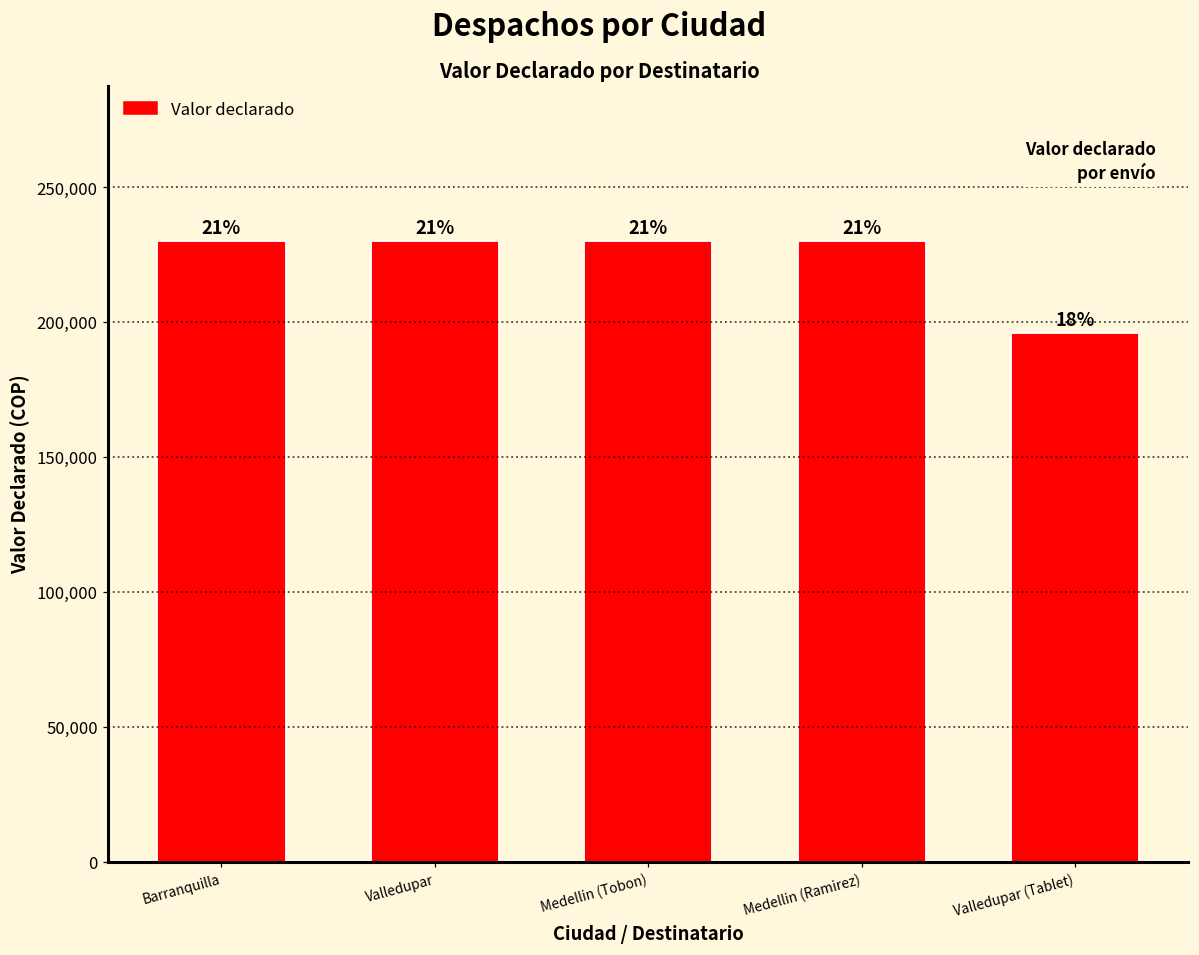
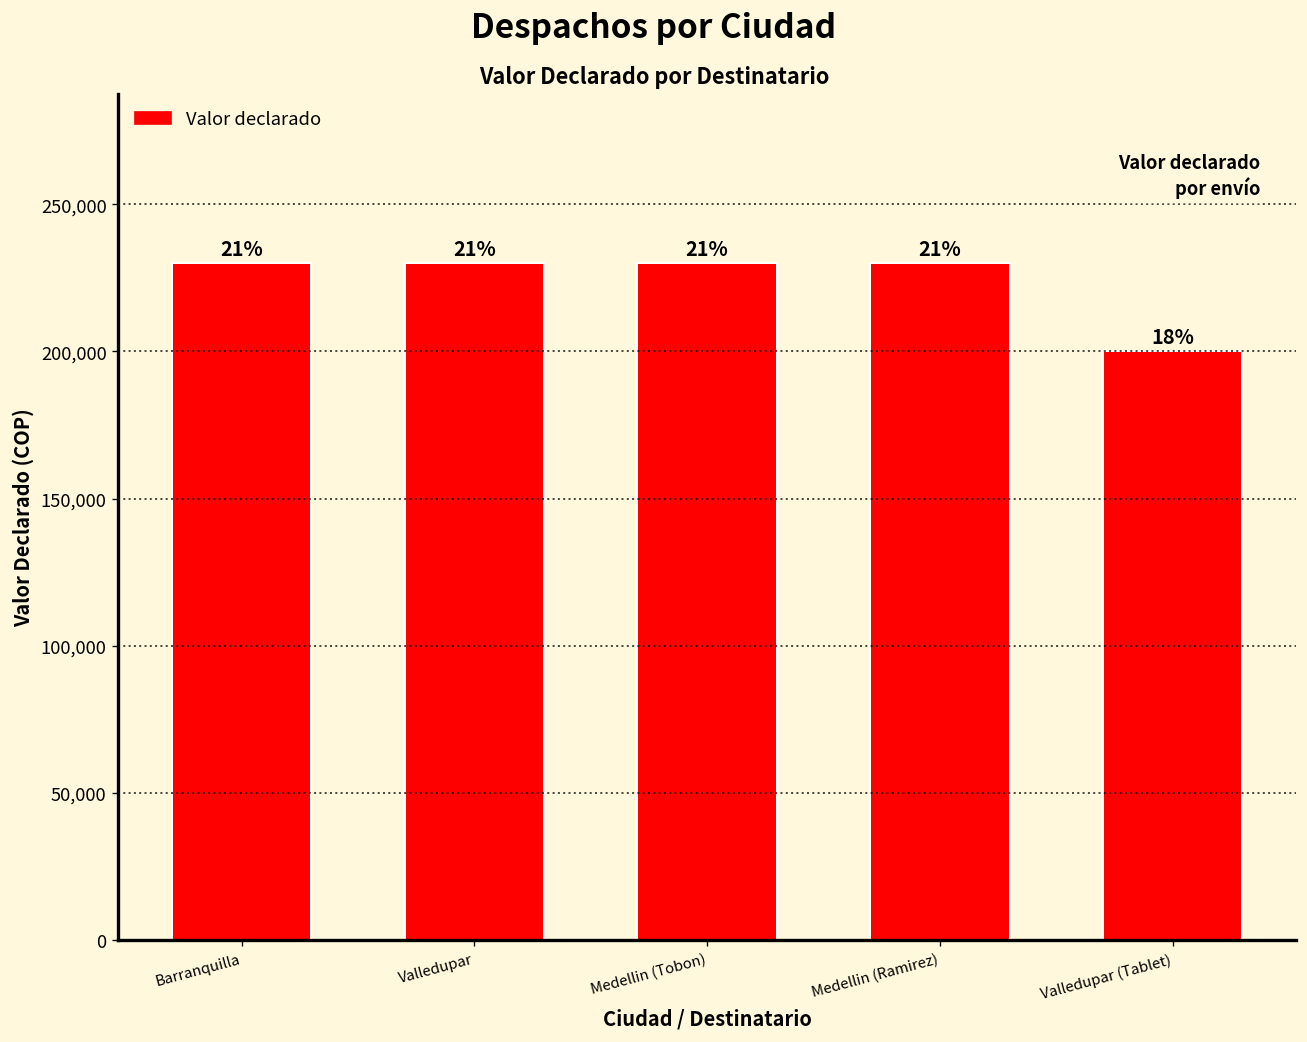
  {
-   "Valledupar (Tablet)": "196,000"
+   "Valledupar (Tablet)": "200,000"
  }
